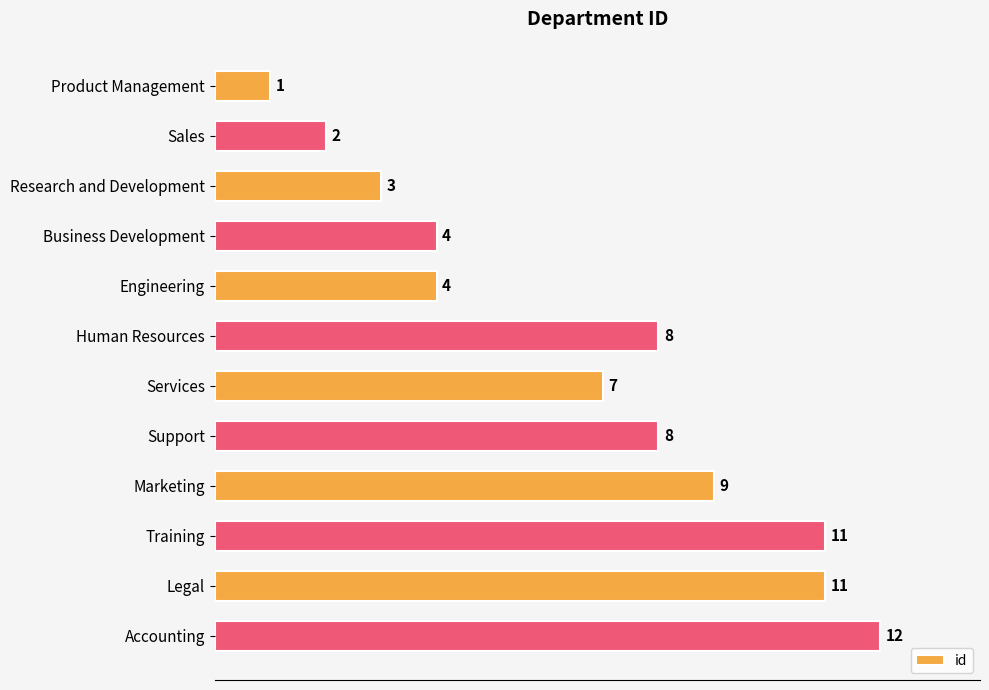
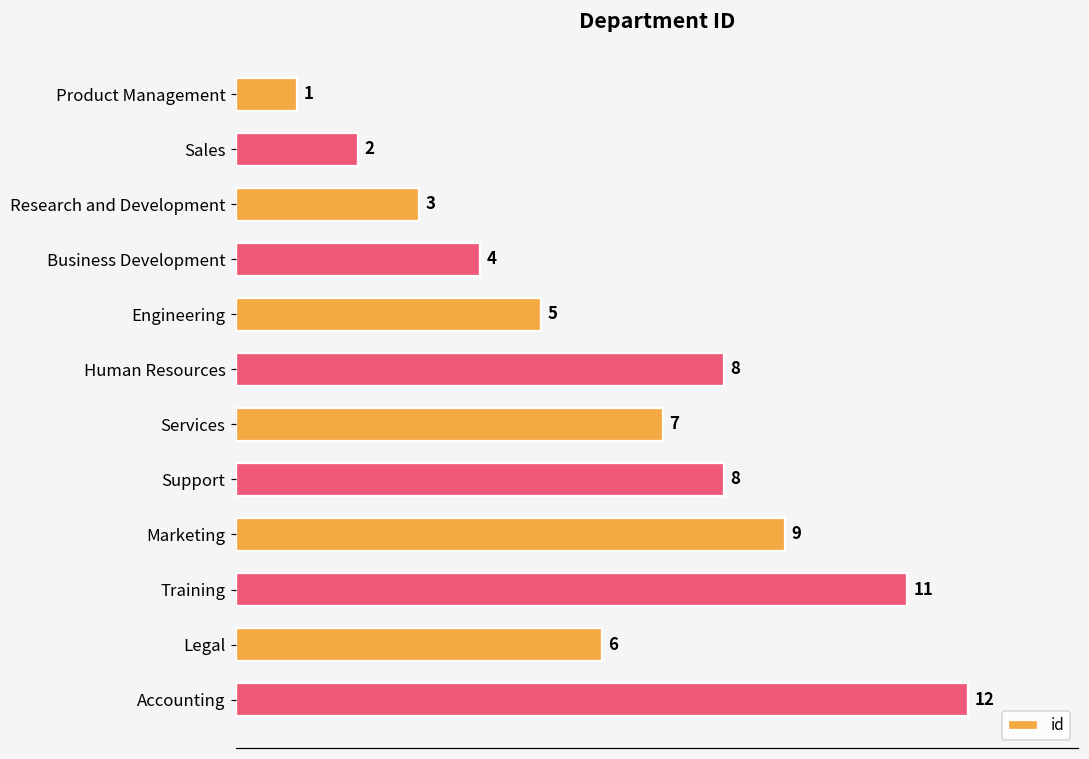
  {
    "Product Management": 1,
    "Sales": 2,
    "Research and Development": 3,
    "Business Development": 4,
-   "Engineering": 4,
+   "Engineering": 5,
    "Human Resources": 8,
    "Services": 7,
    "Support": 8,
    "Marketing": 9,
    "Training": 11,
-   "Legal": 11,
+   "Legal": 6,
    "Accounting": 12
  }
